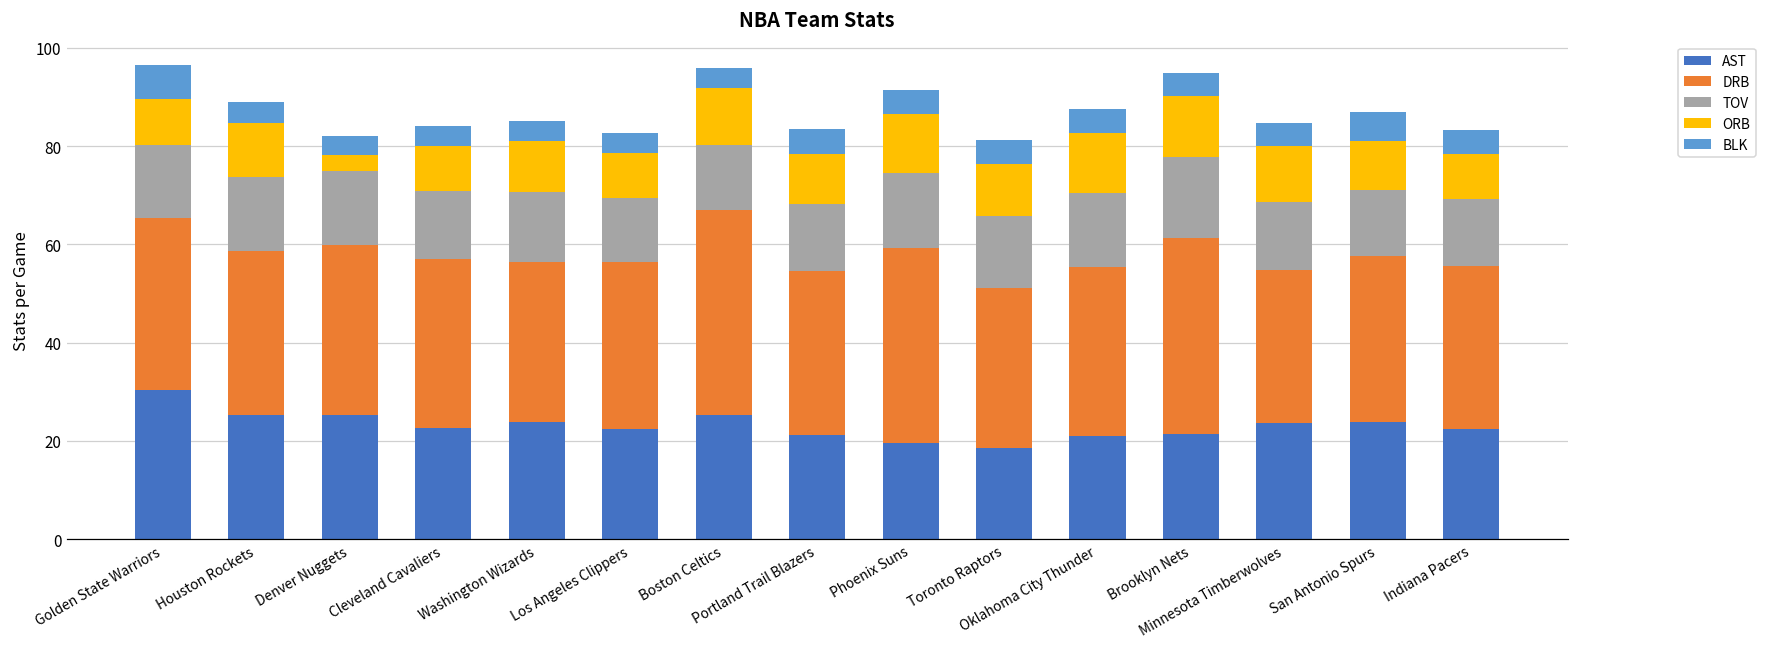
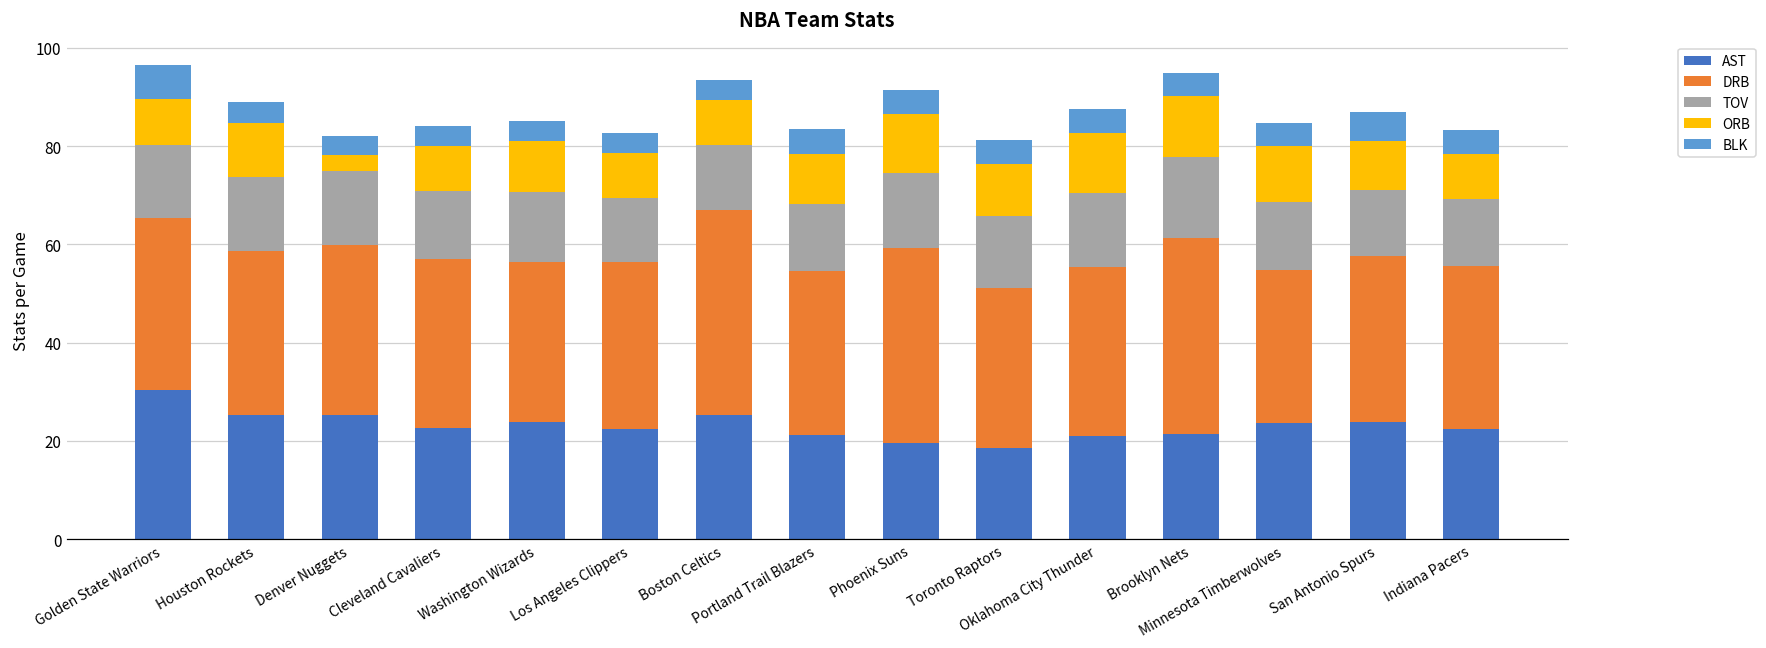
  {
    "DRB": {
      "Golden State Warriors": 35,
      "Houston Rockets": 34,
      "Denver Nuggets": 35,
      "Cleveland Cavaliers": 34,
      "Washington Wizards": 33,
      "Los Angeles Clippers": 34,
      "Boston Celtics": 42,
      "Portland Trail Blazers": 34,
      "Phoenix Suns": 40,
      "Toronto Raptors": 33,
      "Oklahoma City Thunder": 34,
      "Brooklyn Nets": 40,
      "Minnesota Timberwolves": 31,
      "San Antonio Spurs": 34,
      "Indiana Pacers": 33
    },
    "TOV": {
      "Golden State Warriors": 15,
      "Houston Rockets": 15,
      "Denver Nuggets": 15,
      "Cleveland Cavaliers": 14,
      "Washington Wizards": 14,
      "Los Angeles Clippers": 13,
      "Boston Celtics": 13,
      "Portland Trail Blazers": 14,
      "Phoenix Suns": 15,
      "Toronto Raptors": 15,
      "Oklahoma City Thunder": 15,
      "Brooklyn Nets": 17,
      "Minnesota Timberwolves": 14,
      "San Antonio Spurs": 13,
      "Indiana Pacers": 14
    },
    "ORB": {
      "Golden State Warriors": 9,
      "Houston Rockets": 11,
      "Denver Nuggets": 3,
      "Cleveland Cavaliers": 9,
      "Washington Wizards": 10,
      "Los Angeles Clippers": 9,
-     "Boston Celtics": 12,
+     "Boston Celtics": 9,
      "Portland Trail Blazers": 10,
      "Phoenix Suns": 12,
      "Toronto Raptors": 11,
      "Oklahoma City Thunder": 12,
      "Brooklyn Nets": 12,
      "Minnesota Timberwolves": 11,
      "San Antonio Spurs": 10,
      "Indiana Pacers": 9
    }
  }
